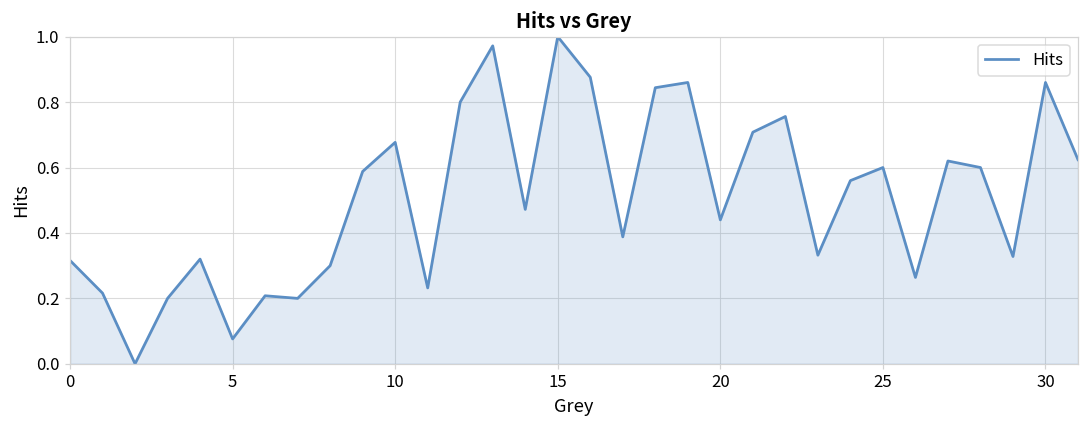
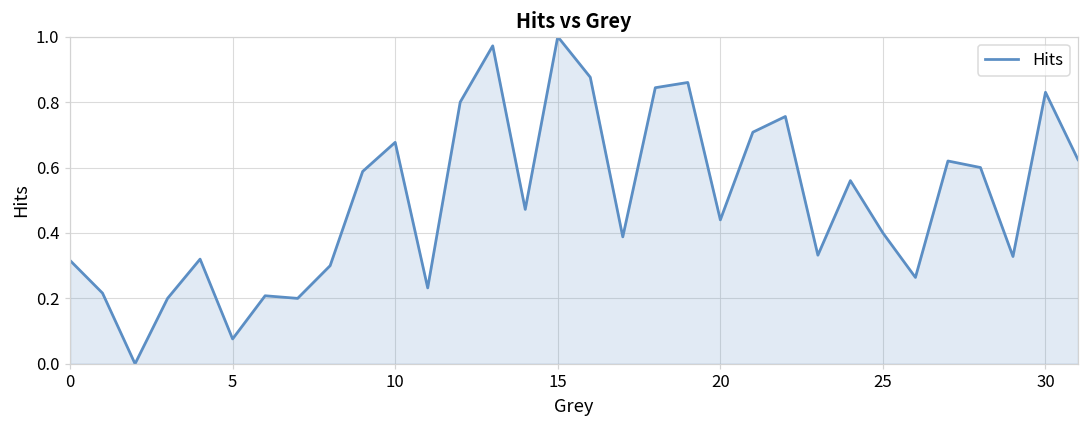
  {
    "0": 0.32,
    "5": 0.08,
    "10": 0.68,
    "15": 1.00,
    "20": 0.44,
-   "25": 0.6,
-   "30": 0.86
+   "25": 0.4,
+   "30": 0.83
  }
